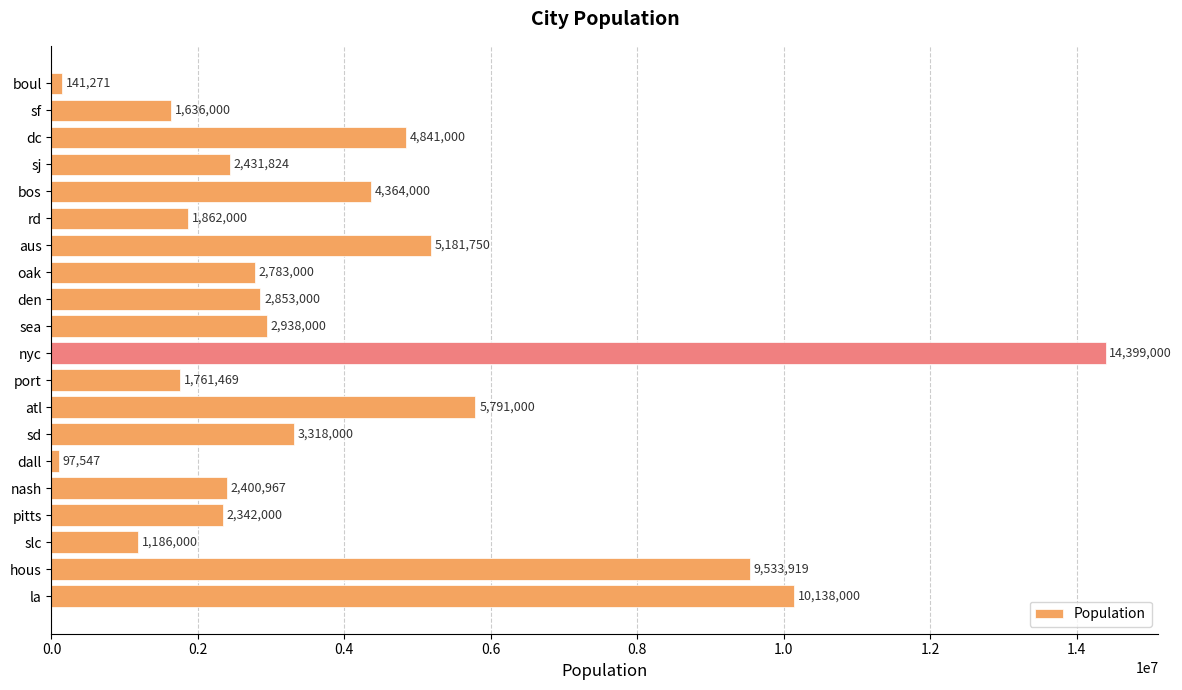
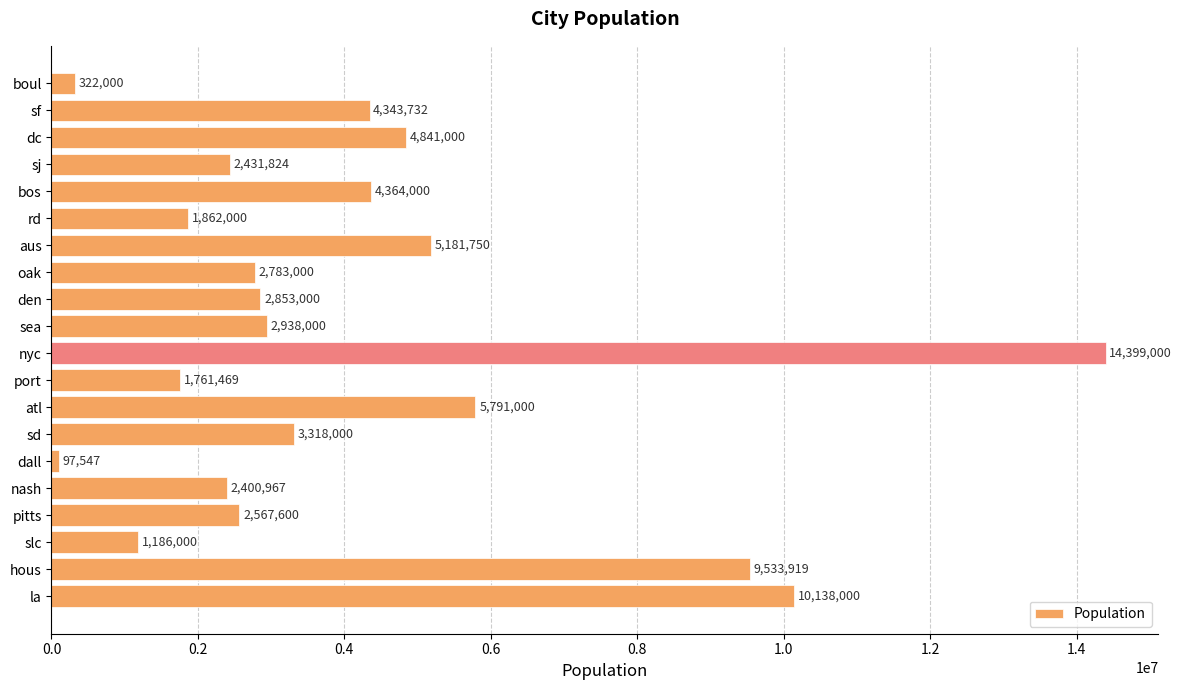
  {
-   "boul": "141,271",
-   "sf": "1,636,000",
+   "boul": "322,000",
+   "sf": "4,343,732",
    "dc": "4,841,000",
    "sj": "2,431,824",
    "bos": "4,364,000",
    "rd": "1,862,000",
    "aus": "5,181,750",
    "oak": "2,783,000",
    "den": "2,853,000",
    "sea": "2,938,000",
    "nyc": "14,399,000",
    "port": "1,761,469",
    "atl": "5,791,000",
    "sd": "3,318,000",
    "dall": "97,547",
    "nash": "2,400,967",
-   "pitts": "2,342,000",
+   "pitts": "2,567,600",
    "slc": "1,186,000",
    "hous": "9,533,919",
    "la": "10,138,000"
  }
